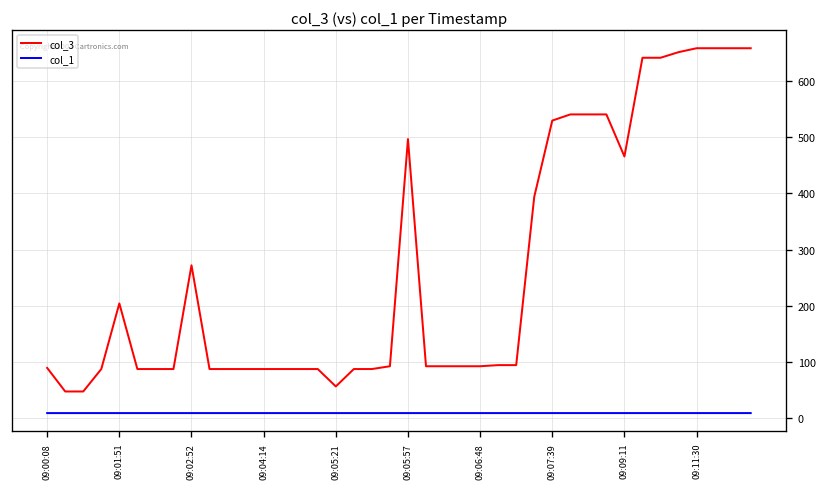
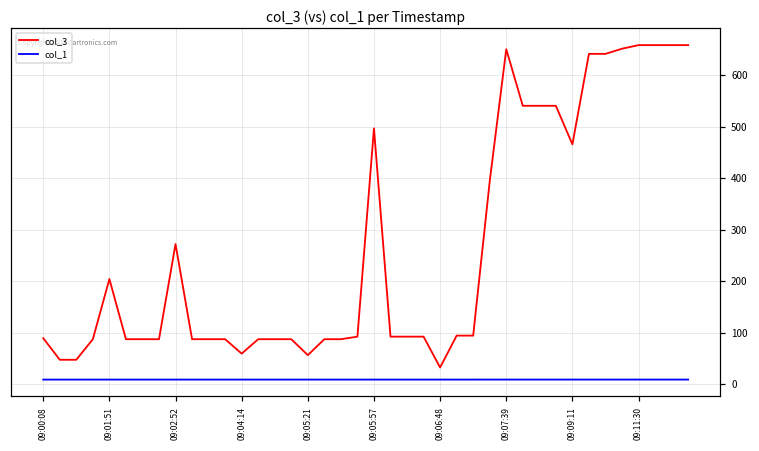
  {
    "col_3": {
      "09:00:08": 90,
      "09:01:51": 200,
      "09:02:52": 270,
-     "09:04:14": 90,
+     "09:04:14": 60,
      "09:05:21": 60,
      "09:05:57": 500,
-     "09:06:48": 90,
-     "09:07:39": 530,
+     "09:06:48": 30,
+     "09:07:39": 650,
      "09:09:11": 470,
      "09:11:30": 660
    },
    "col_1": {
      "09:00:08": 10,
      "09:01:51": 10,
      "09:02:52": 10,
      "09:04:14": 10,
      "09:05:21": 10,
      "09:05:57": 10,
      "09:06:48": 10,
      "09:07:39": 10,
      "09:09:11": 10,
      "09:11:30": 10
    }
  }
